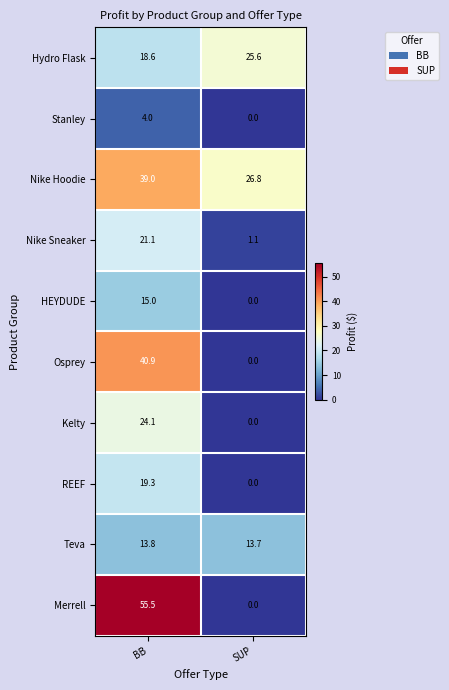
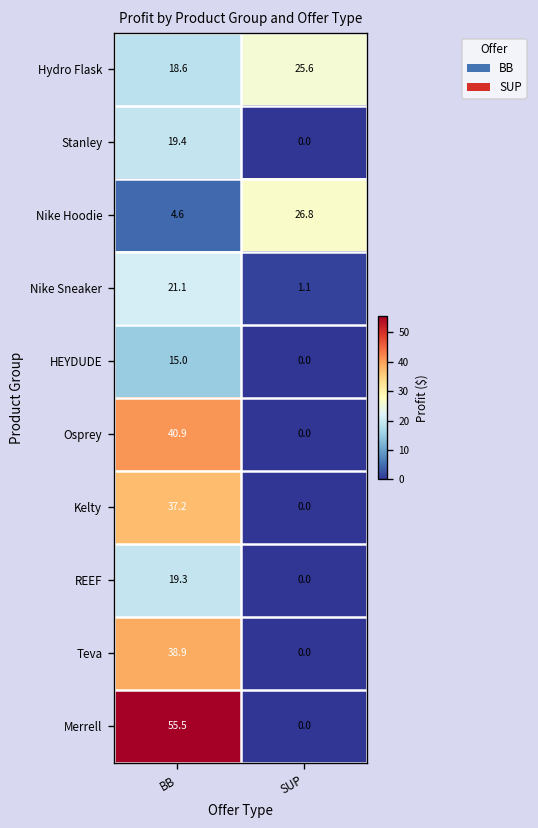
  {
    "Hydro Flask": {
      "BB": 18.6,
      "SUP": 25.6
    },
    "Stanley": {
-     "BB": 4.0,
+     "BB": 19.4,
      "SUP": 0.0
    },
    "Nike Hoodie": {
-     "BB": 39.0,
+     "BB": 4.6,
      "SUP": 26.8
    },
    "Nike Sneaker": {
      "BB": 21.1,
      "SUP": 1.1
    },
    "HEYDUDE": {
      "BB": 15.0,
      "SUP": 0.0
    },
    "Osprey": {
      "BB": 40.9,
      "SUP": 0.0
    },
    "Kelty": {
-     "BB": 24.1,
+     "BB": 37.2,
      "SUP": 0.0
    },
    "REEF": {
      "BB": 19.3,
      "SUP": 0.0
    },
    "Teva": {
-     "BB": 13.8,
-     "SUP": 13.7
+     "BB": 38.9,
+     "SUP": 0.0
    },
    "Merrell": {
      "BB": 55.5,
      "SUP": 0.0
    }
  }
